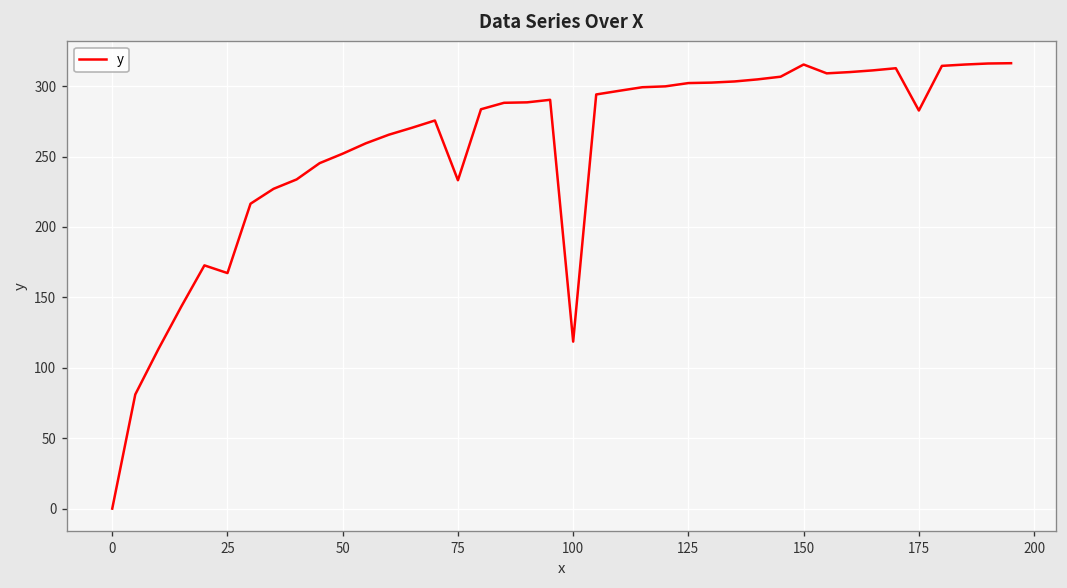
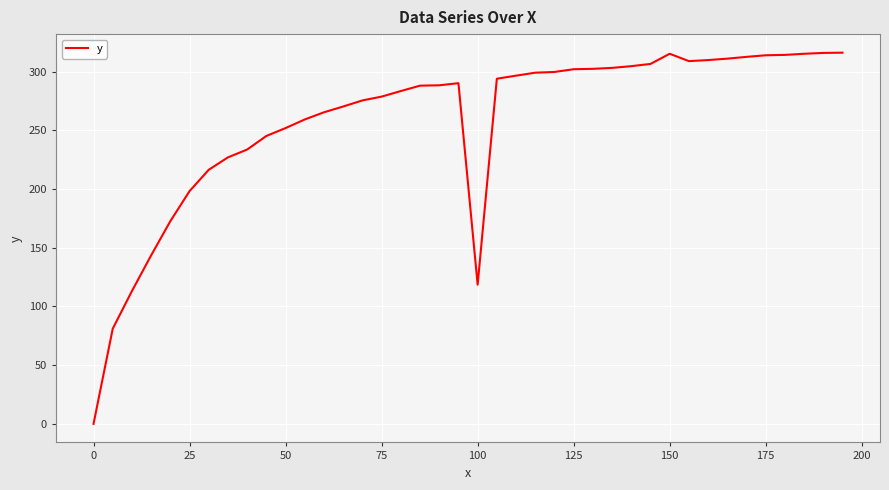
  {
    "0": 0,
-   "25": 167,
+   "25": 198,
    "50": 252,
-   "75": 233,
+   "75": 279,
    "100": 119,
    "125": 302,
    "150": 315,
-   "175": 283
+   "175": 314
  }
